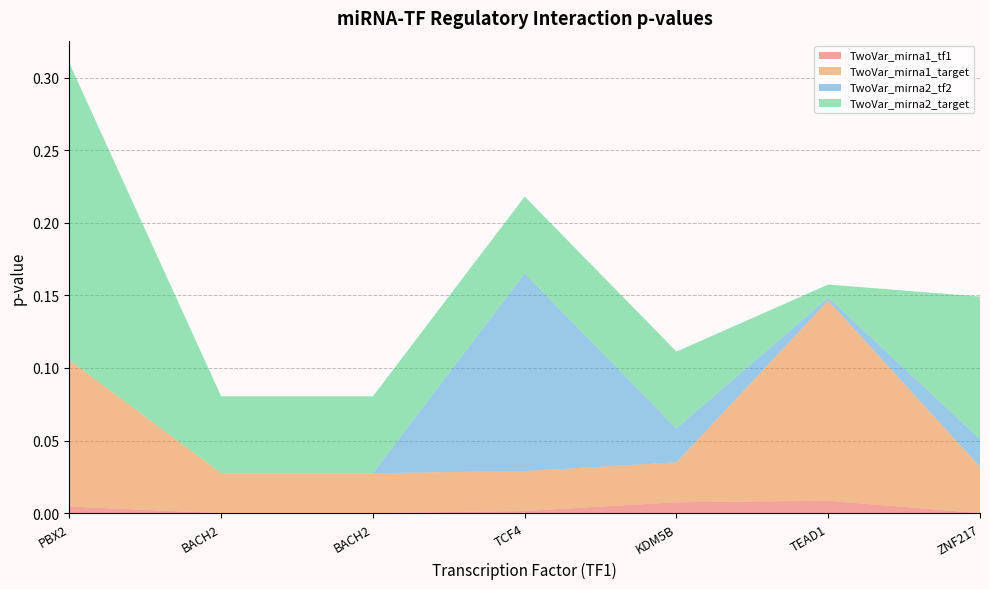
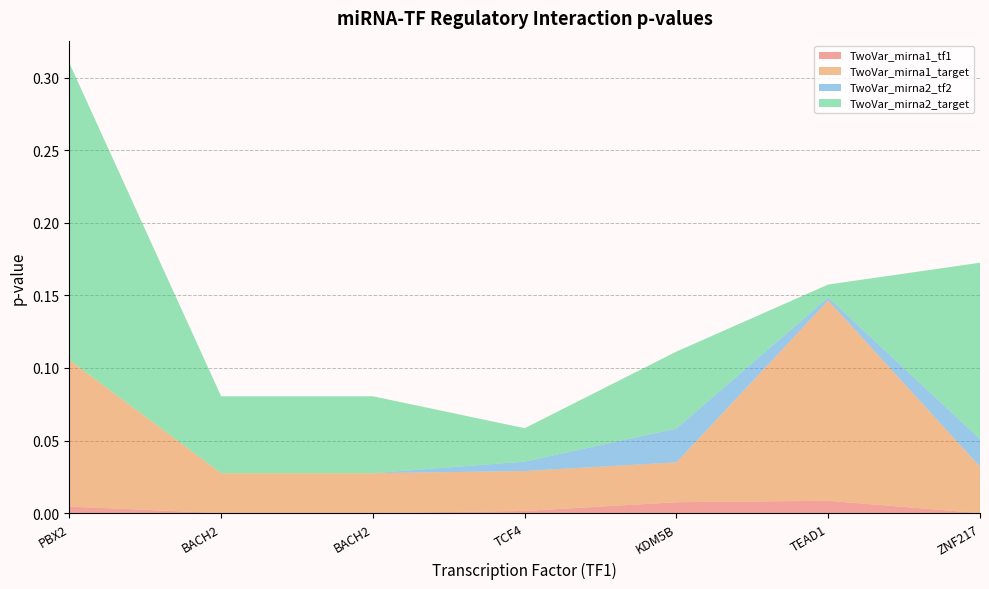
  {
    "TwoVar_mirna2_tf2": {
-     "TCF4": 0.136,
+     "TCF4": 0.007,
      "KDM5B": 0.023,
      "TEAD1": 0.002,
      "ZNF217": 0.019
    },
    "TwoVar_mirna2_target": {
      "PBX2": 0.205,
-     "TCF4": 0.053,
+     "TCF4": 0.023,
      "KDM5B": 0.053,
      "TEAD1": 0.009,
-     "ZNF217": 0.098
+     "ZNF217": 0.121
    }
  }
